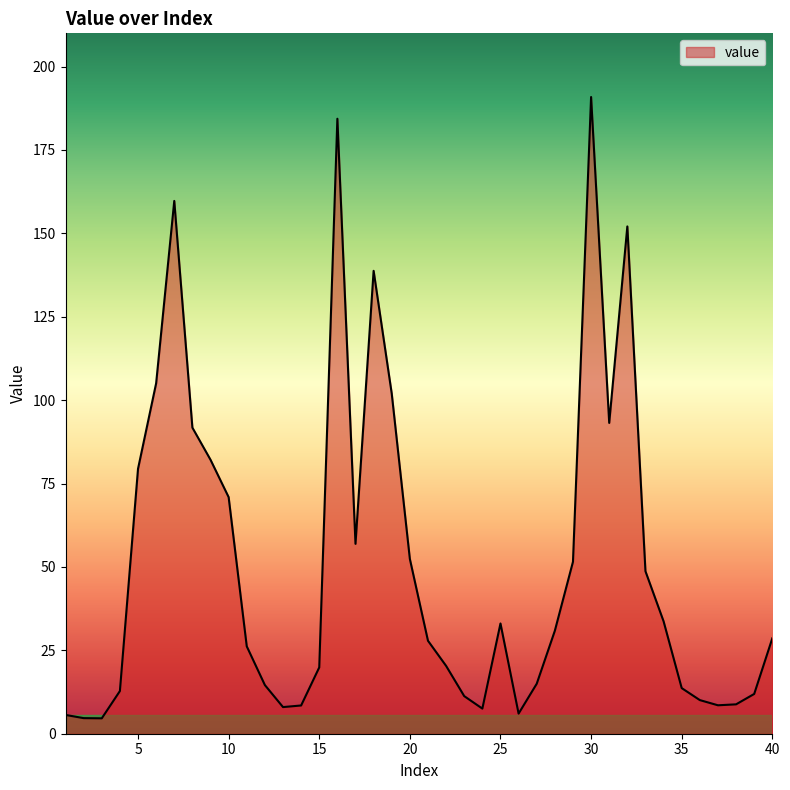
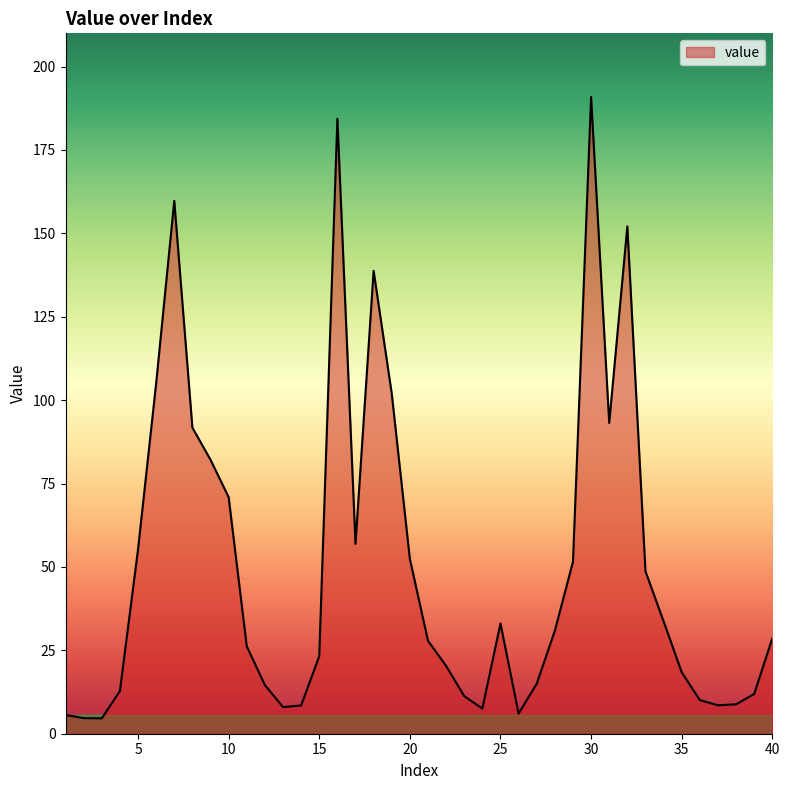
  {
-   "5": 79,
+   "5": 55,
    "10": 71,
-   "15": 20,
+   "15": 23,
    "20": 52,
    "25": 33,
    "30": 191,
-   "35": 14,
+   "35": 18,
    "40": 29
  }
